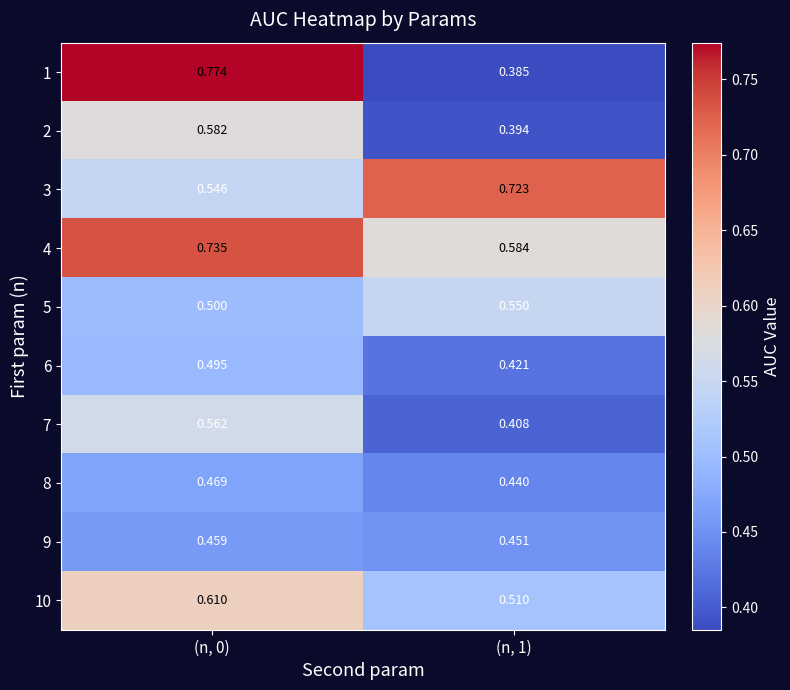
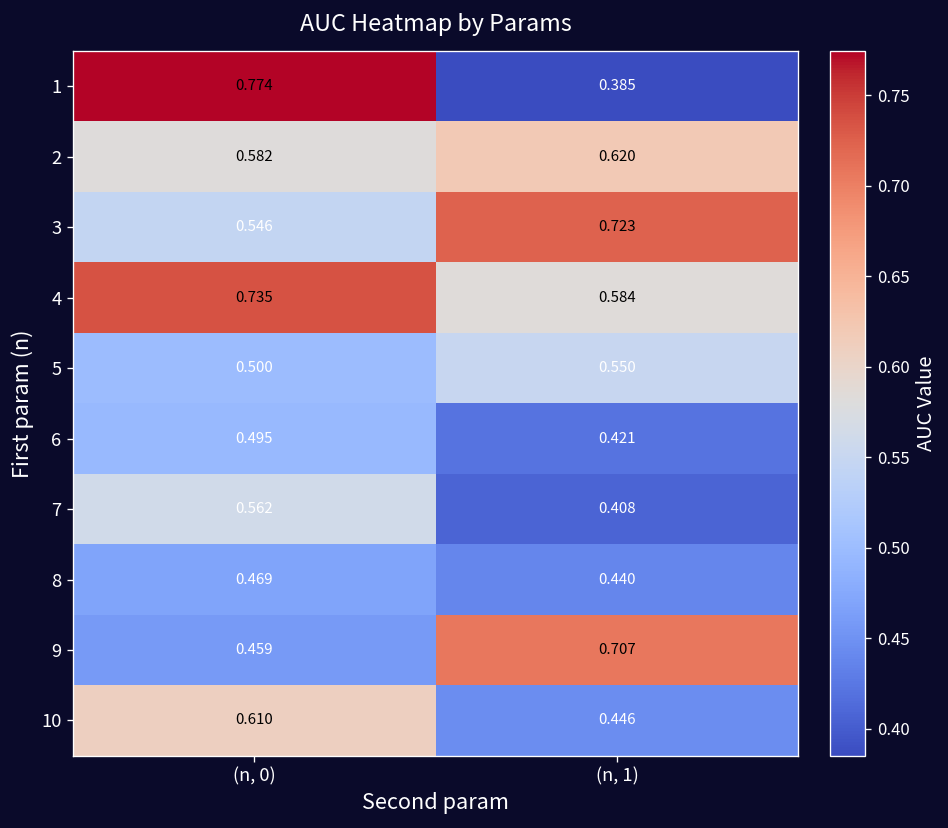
  {
    "1": {
      "(n, 0)": 0.774,
      "(n, 1)": 0.385
    },
    "2": {
      "(n, 0)": 0.582,
-     "(n, 1)": 0.394
+     "(n, 1)": 0.620
    },
    "3": {
      "(n, 0)": 0.546,
      "(n, 1)": 0.723
    },
    "4": {
      "(n, 0)": 0.735,
      "(n, 1)": 0.584
    },
    "5": {
      "(n, 0)": 0.500,
      "(n, 1)": 0.550
    },
    "6": {
      "(n, 0)": 0.495,
      "(n, 1)": 0.421
    },
    "7": {
      "(n, 1)": 0.408
    },
    "8": {
      "(n, 0)": 0.469,
      "(n, 1)": 0.440
    },
    "9": {
      "(n, 0)": 0.459,
-     "(n, 1)": 0.451
+     "(n, 1)": 0.707
    },
    "10": {
      "(n, 0)": 0.610,
-     "(n, 1)": 0.510
+     "(n, 1)": 0.446
    }
  }
